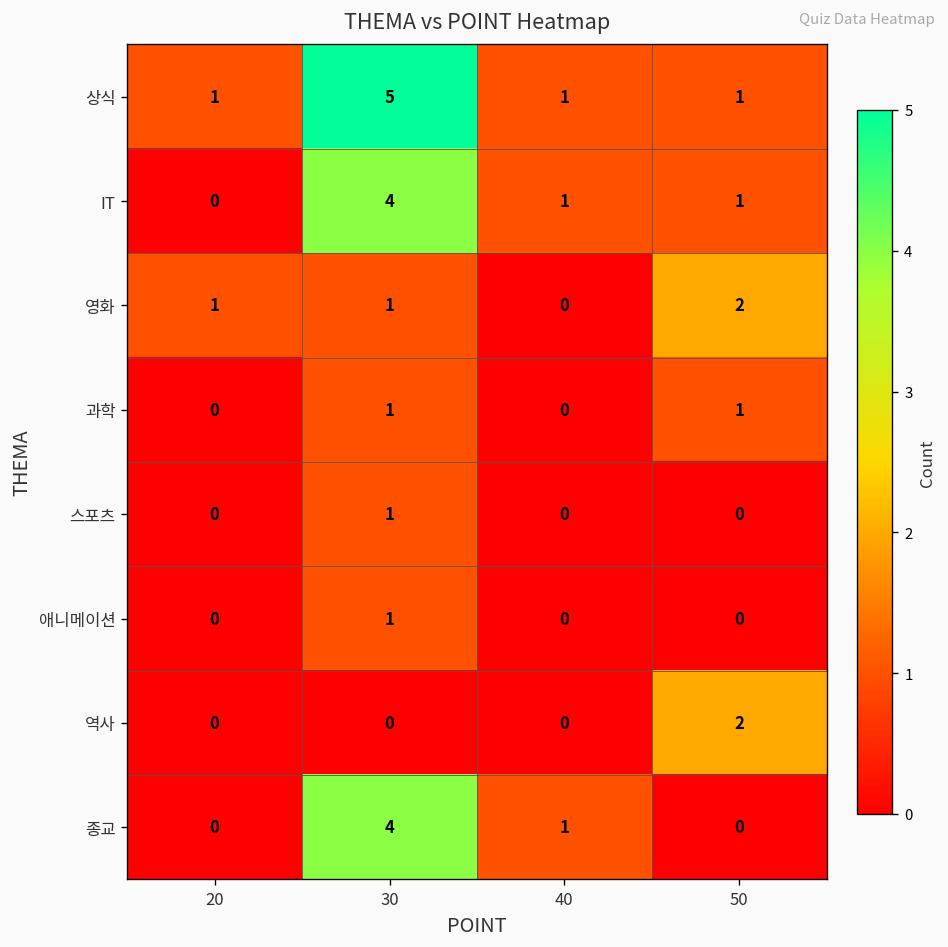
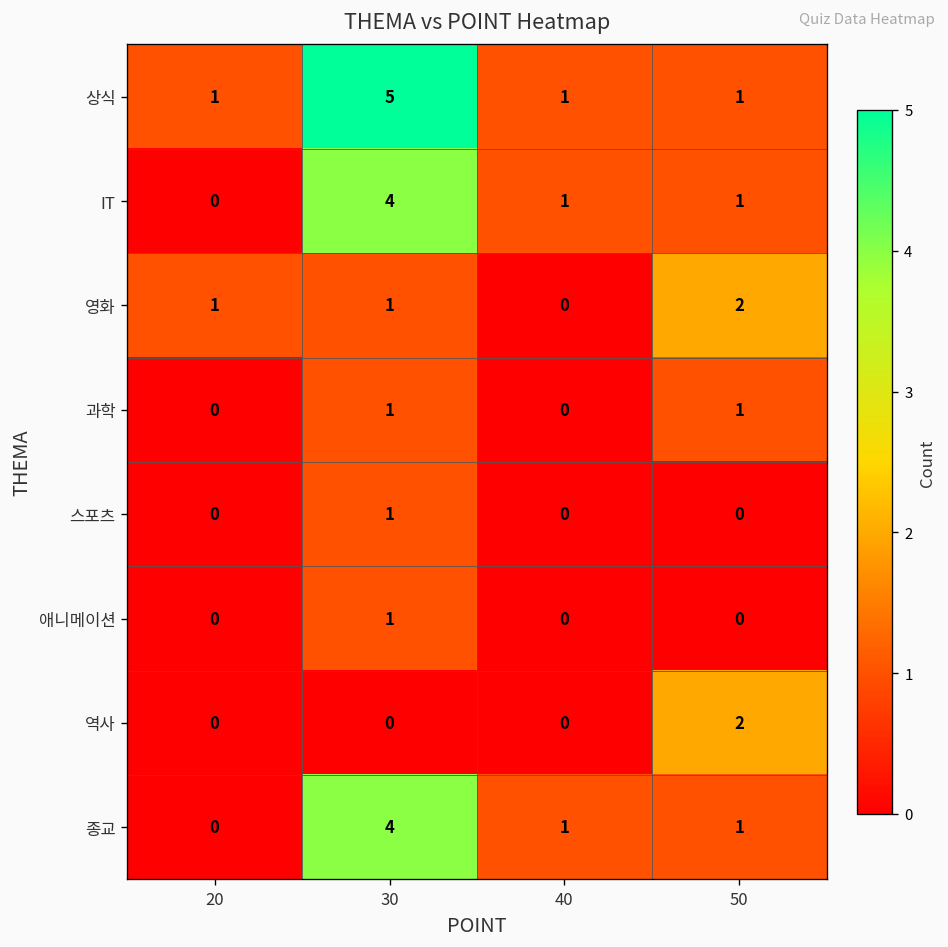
  {
    "상식": {
      "20": 1,
      "30": 5,
      "40": 1,
      "50": 1
    },
    "IT": {
      "20": 0,
      "30": 4,
      "40": 1,
      "50": 1
    },
    "영화": {
      "20": 1,
      "30": 1,
      "40": 0,
      "50": 2
    },
    "과학": {
      "20": 0,
      "30": 1,
      "40": 0,
      "50": 1
    },
    "스포츠": {
      "20": 0,
      "30": 1,
      "40": 0,
      "50": 0
    },
    "애니메이션": {
      "20": 0,
      "30": 1,
      "40": 0,
      "50": 0
    },
    "역사": {
      "20": 0,
      "30": 0,
      "40": 0,
      "50": 2
    },
    "종교": {
      "20": 0,
      "30": 4,
      "40": 1,
-     "50": 0
+     "50": 1
    }
  }
